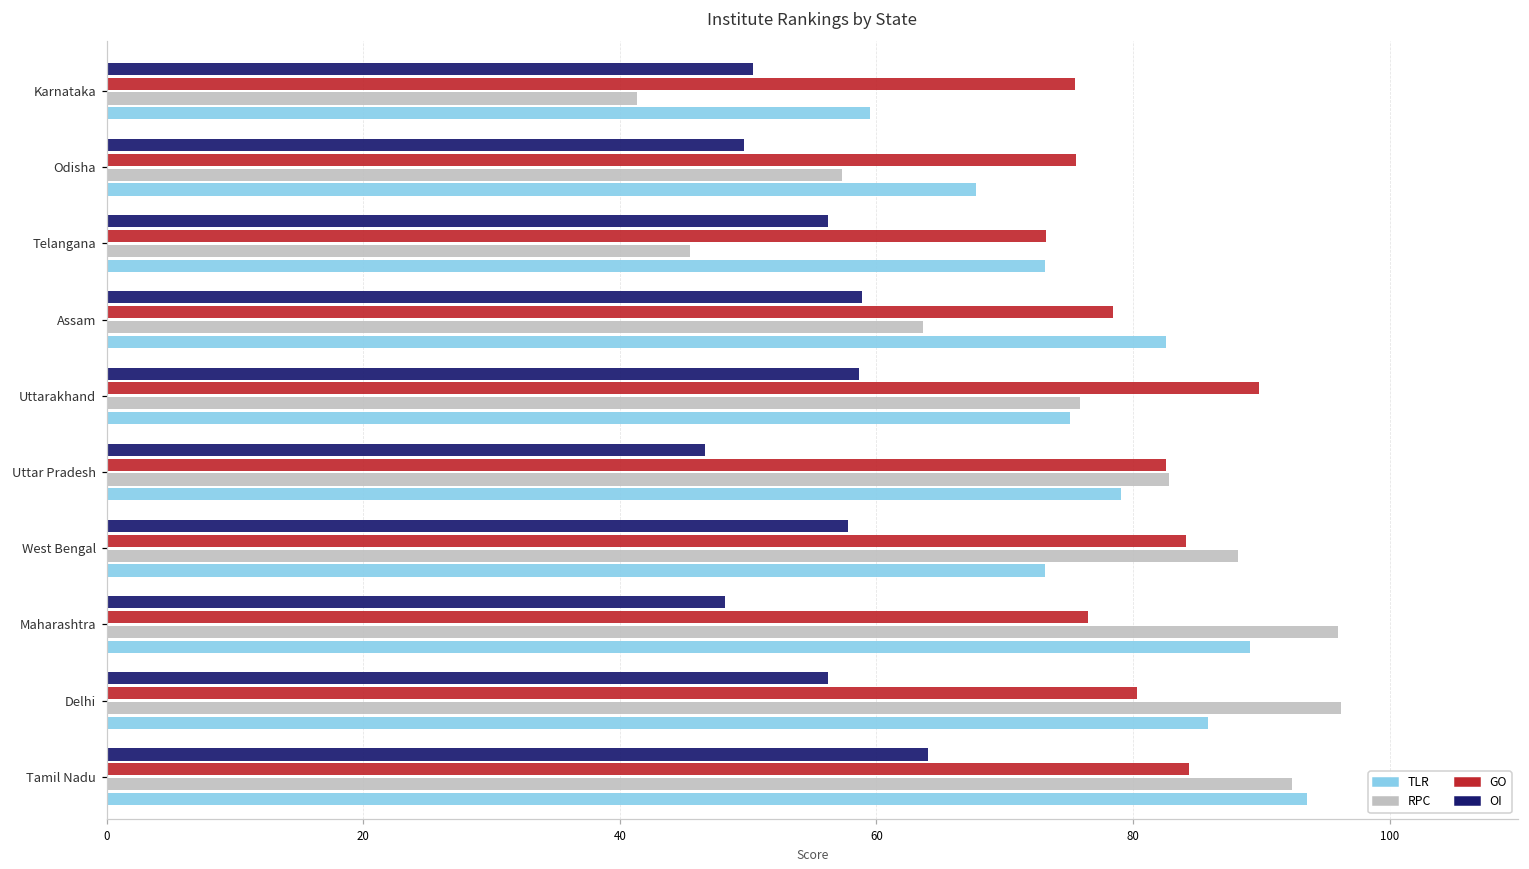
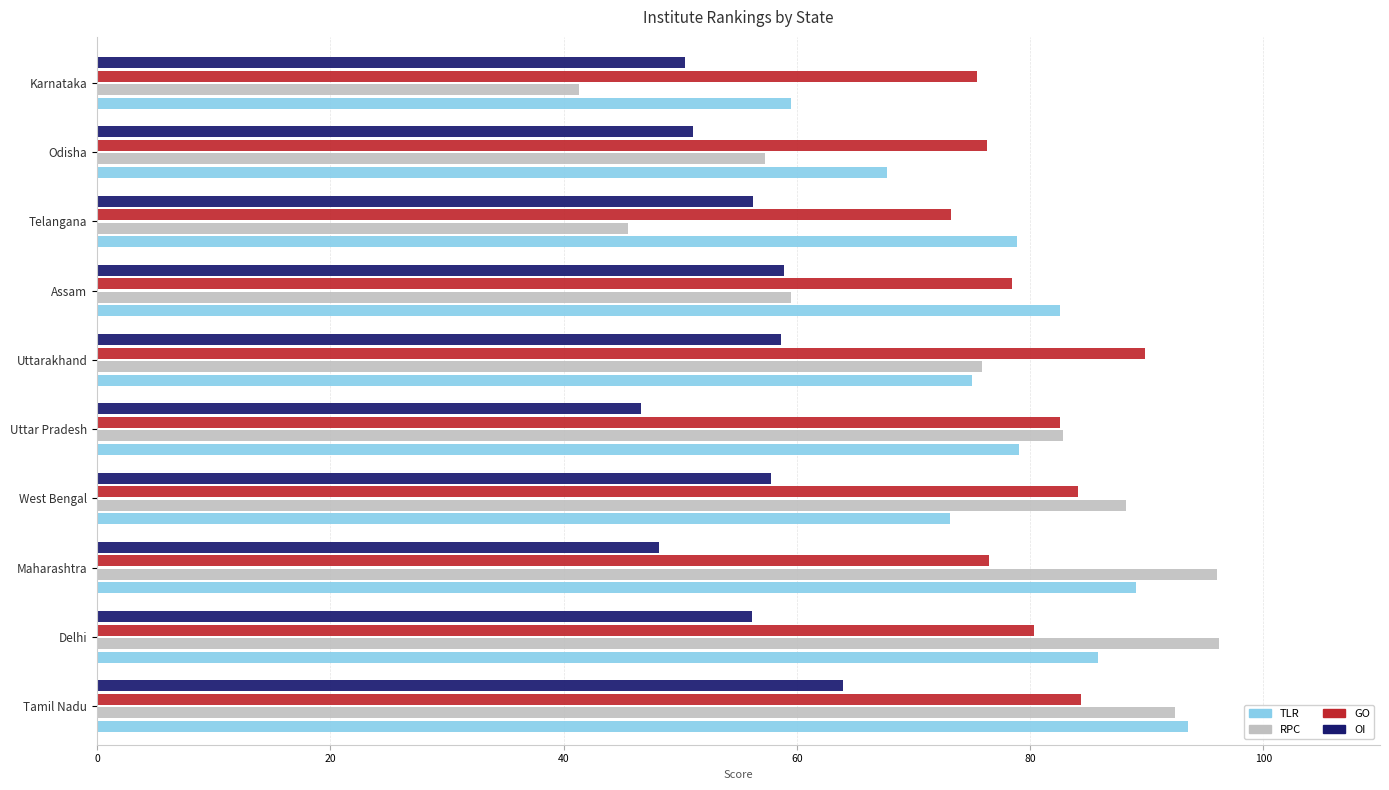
  {
    "TLR": {
      "Karnataka": 59.5,
      "Odisha": 67.8,
-     "Telangana": 73.2,
+     "Telangana": 78.9,
      "Assam": 82.6,
      "Uttarakhand": 75.1,
      "Uttar Pradesh": 79.1,
      "West Bengal": 73.1,
      "Maharashtra": 89.1,
      "Delhi": 85.8,
      "Tamil Nadu": 93.6
    },
    "RPC": {
      "Karnataka": 41.3,
      "Odisha": 57.3,
      "Telangana": 45.5,
-     "Assam": 63.6,
+     "Assam": 59.5,
      "Uttarakhand": 75.9,
      "Uttar Pradesh": 82.8,
      "West Bengal": 88.2,
      "Maharashtra": 96.0,
      "Delhi": 96.2,
      "Tamil Nadu": 92.4
    },
    "GO": {
      "Karnataka": 75.5,
-     "Odisha": 75.5,
+     "Odisha": 76.3,
      "Telangana": 73.2,
      "Assam": 78.5,
      "Uttarakhand": 89.8,
      "Uttar Pradesh": 82.6,
      "West Bengal": 84.1,
      "Maharashtra": 76.5,
      "Delhi": 80.3,
      "Tamil Nadu": 84.4
    },
    "OI": {
      "Karnataka": 50.4,
-     "Odisha": 49.7,
+     "Odisha": 51.1,
      "Telangana": 56.2,
      "Assam": 58.9,
      "Uttarakhand": 58.7,
      "Uttar Pradesh": 46.6,
      "West Bengal": 57.8,
      "Maharashtra": 48.2,
      "Delhi": 56.2,
      "Tamil Nadu": 64.0
    }
  }
